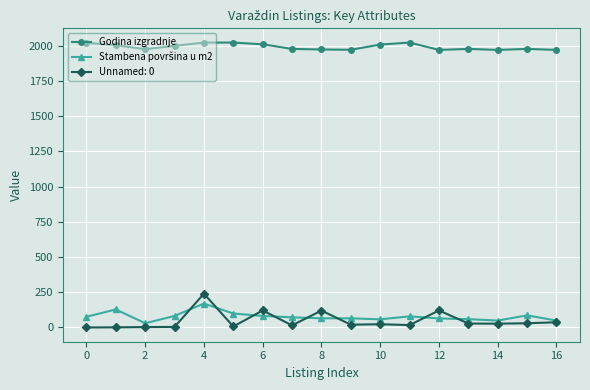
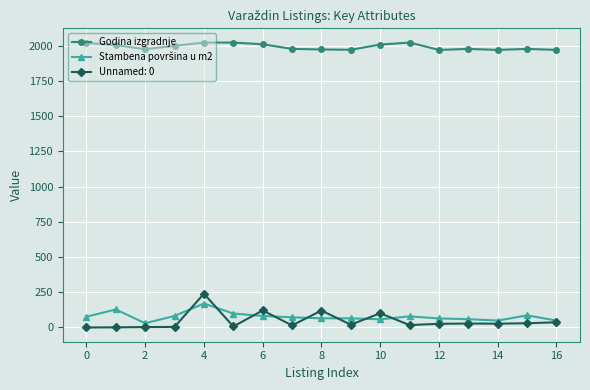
  {
    "Unnamed: 0": {
      "0": 0,
      "2": 0,
      "4": 240,
      "6": 120,
      "8": 120,
-     "10": 20,
-     "12": 120,
+     "10": 100,
+     "12": 30,
      "14": 30
    }
  }
